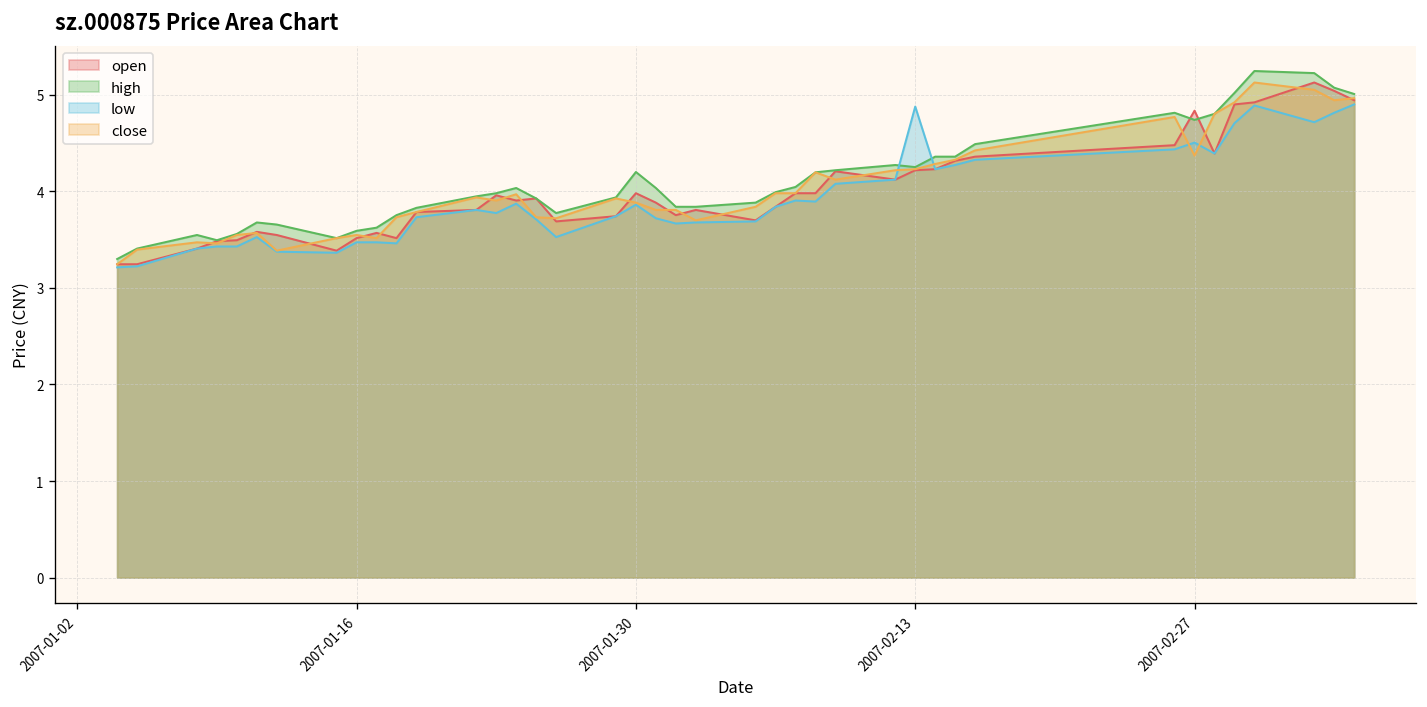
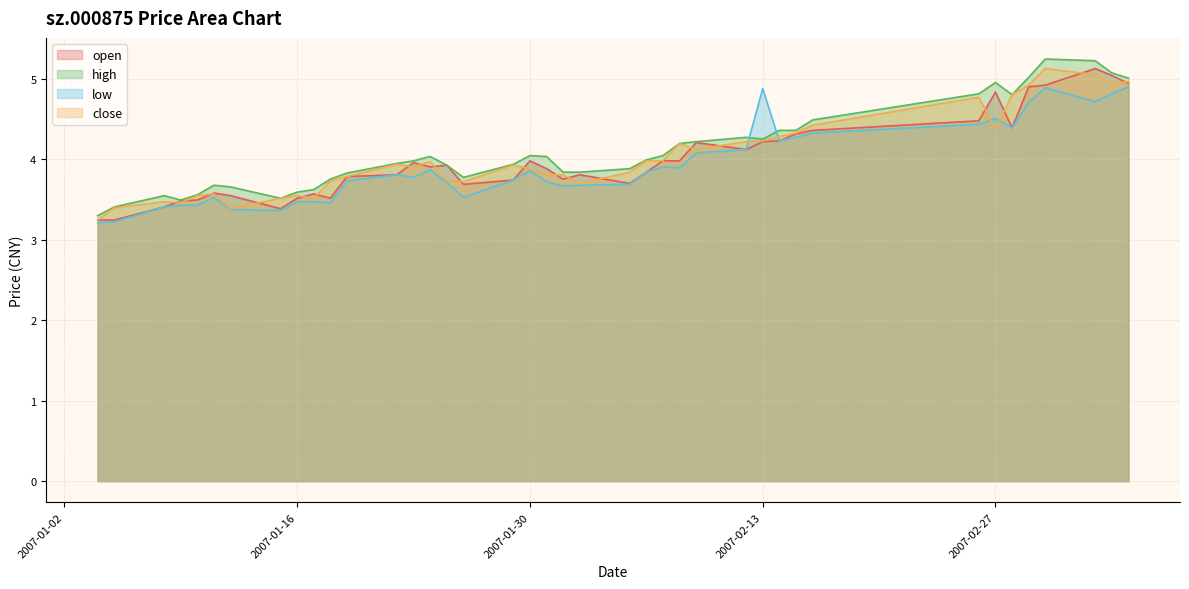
  {
    "high": {
      "2007-01-16": 3.6,
-     "2007-01-30": 4.2,
-     "2007-02-27": 4.7
+     "2007-01-30": 4.0,
+     "2007-02-27": 5.0
    },
    "low": {
      "2007-01-16": 3.5,
      "2007-02-13": 4.9,
      "2007-02-27": 4.5
    }
  }
